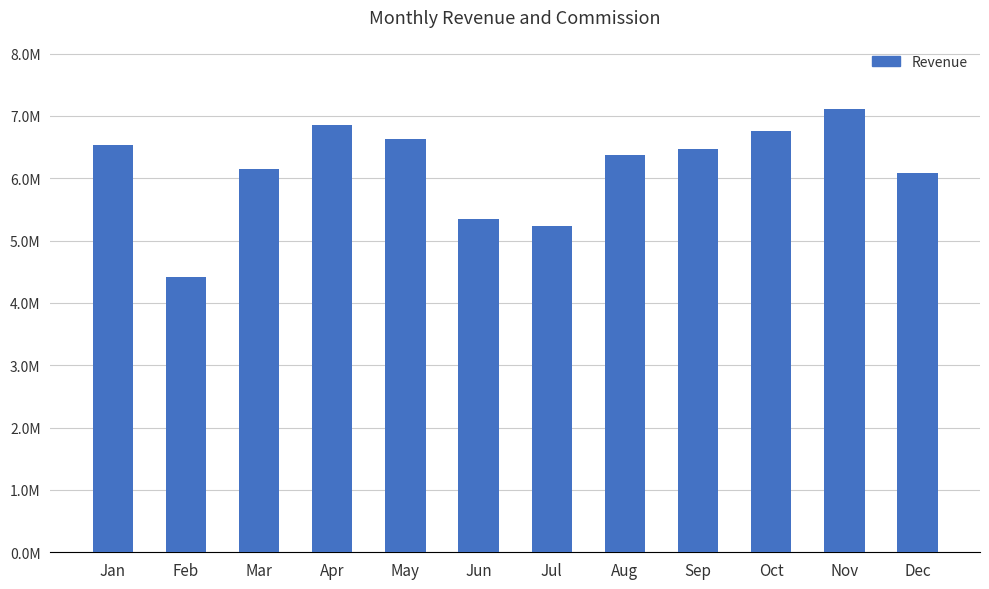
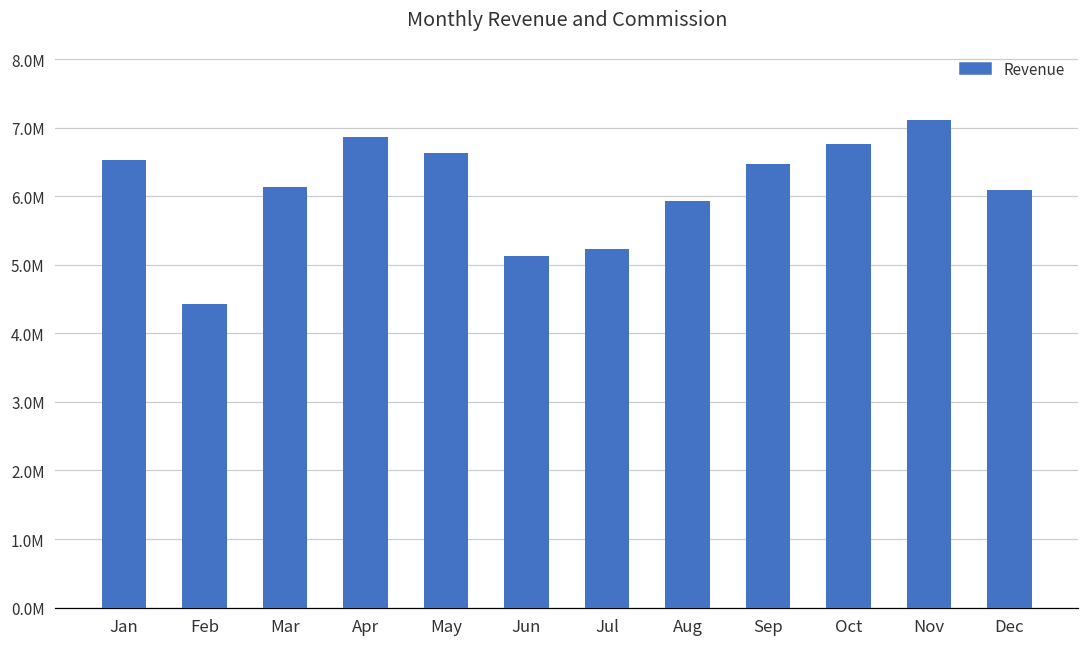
  {
    "Jan": 6500000,
    "Feb": 4400000,
    "Mar": 6100000,
    "Apr": 6900000,
    "May": 6600000,
-   "Jun": 5400000,
+   "Jun": 5100000,
    "Jul": 5200000,
-   "Aug": 6400000,
+   "Aug": 5900000,
    "Sep": 6500000,
    "Oct": 6800000,
    "Nov": 7100000,
    "Dec": 6100000
  }
